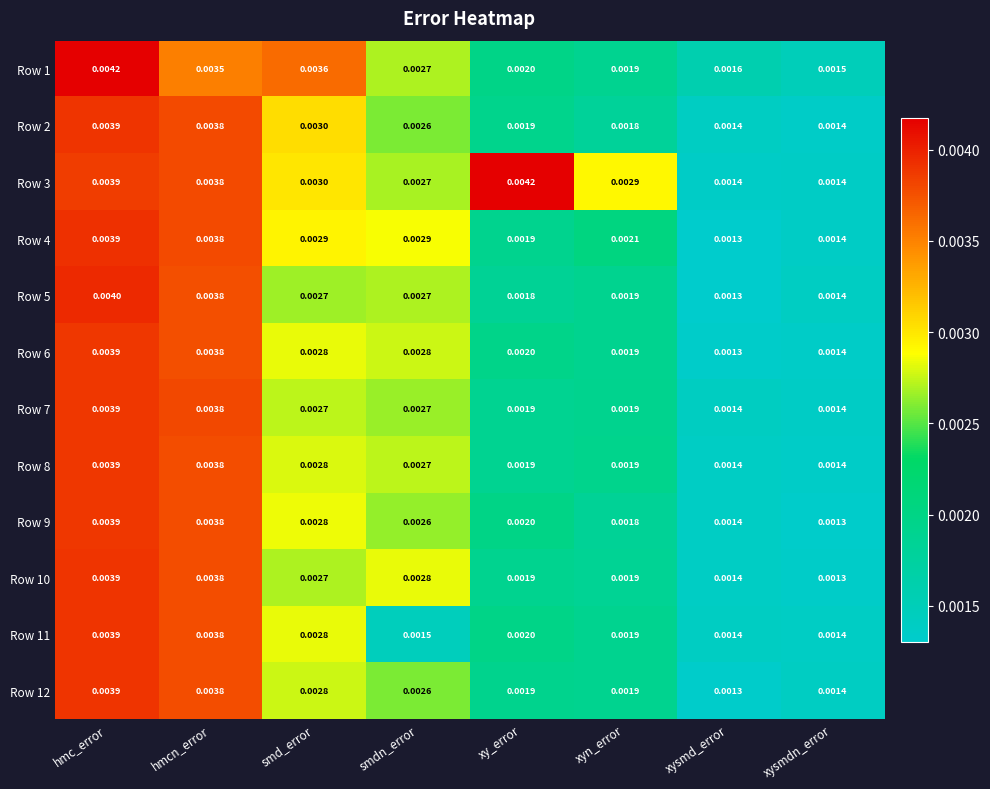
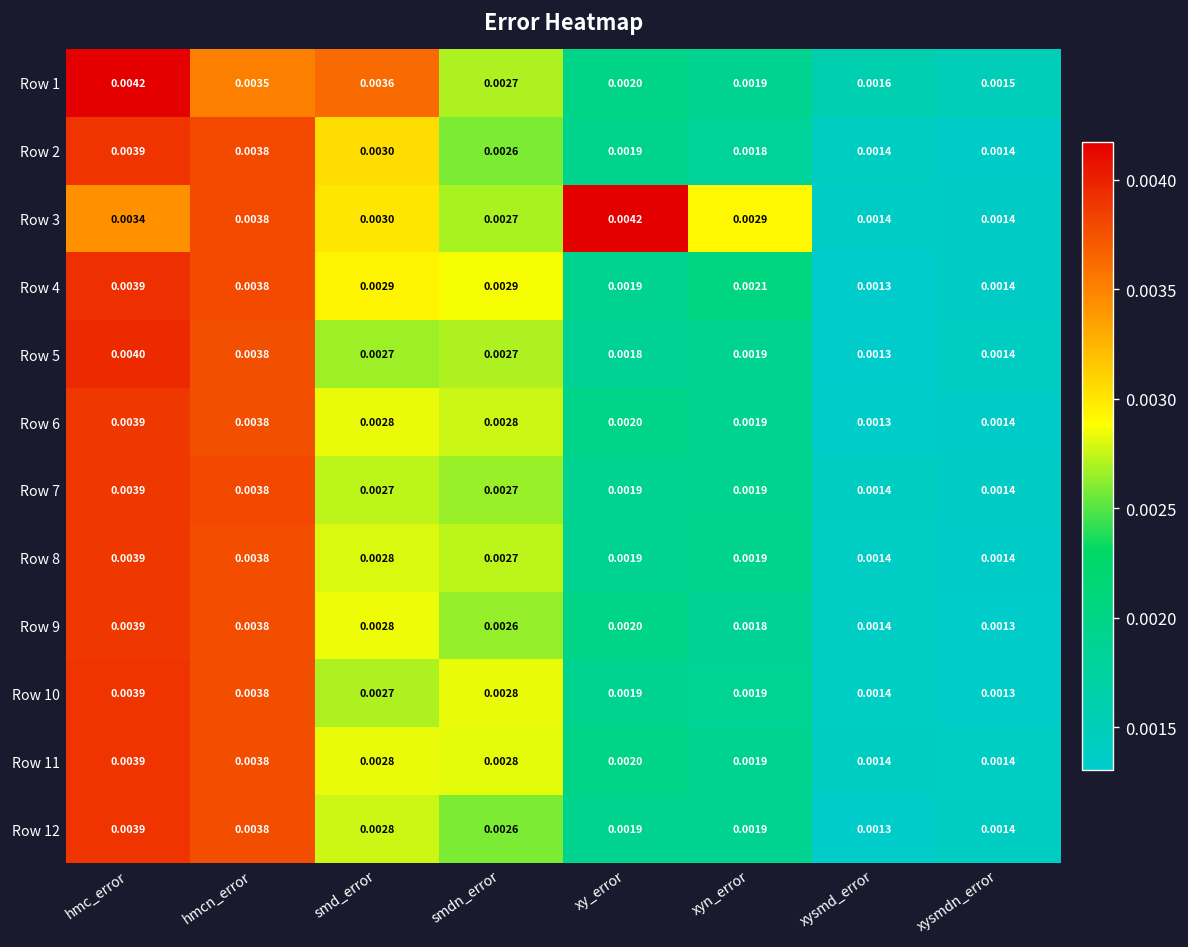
  {
    "Row 1": {
      "hmc_error": 0.0042,
      "hmcn_error": 0.0035,
      "smd_error": 0.0036,
      "smdn_error": 0.0027,
      "xy_error": 0.0020,
      "xyn_error": 0.0019,
      "xysmd_error": 0.0016,
      "xysmdn_error": 0.0015
    },
    "Row 2": {
      "hmc_error": 0.0039,
      "hmcn_error": 0.0038,
      "smd_error": 0.0030,
      "smdn_error": 0.0026,
      "xy_error": 0.0019,
      "xyn_error": 0.0018,
      "xysmd_error": 0.0014,
      "xysmdn_error": 0.0014
    },
    "Row 3": {
-     "hmc_error": 0.0039,
+     "hmc_error": 0.0034,
      "hmcn_error": 0.0038,
      "smd_error": 0.0030,
      "smdn_error": 0.0027,
      "xy_error": 0.0042,
      "xyn_error": 0.0029,
      "xysmd_error": 0.0014,
      "xysmdn_error": 0.0014
    },
    "Row 4": {
      "hmc_error": 0.0039,
      "hmcn_error": 0.0038,
      "smd_error": 0.0029,
      "smdn_error": 0.0029,
      "xy_error": 0.0019,
      "xyn_error": 0.0021,
      "xysmd_error": 0.0013,
      "xysmdn_error": 0.0014
    },
    "Row 5": {
      "hmc_error": 0.0040,
      "hmcn_error": 0.0038,
      "smd_error": 0.0027,
      "smdn_error": 0.0027,
      "xy_error": 0.0018,
      "xyn_error": 0.0019,
      "xysmd_error": 0.0013,
      "xysmdn_error": 0.0014
    },
    "Row 6": {
      "hmc_error": 0.0039,
      "hmcn_error": 0.0038,
      "smd_error": 0.0028,
      "smdn_error": 0.0028,
      "xy_error": 0.0020,
      "xyn_error": 0.0019,
      "xysmd_error": 0.0013,
      "xysmdn_error": 0.0014
    },
    "Row 7": {
      "hmc_error": 0.0039,
      "hmcn_error": 0.0038,
      "smd_error": 0.0027,
      "smdn_error": 0.0027,
      "xy_error": 0.0019,
      "xyn_error": 0.0019,
      "xysmd_error": 0.0014,
      "xysmdn_error": 0.0014
    },
    "Row 8": {
      "hmc_error": 0.0039,
      "hmcn_error": 0.0038,
      "smd_error": 0.0028,
      "smdn_error": 0.0027,
      "xy_error": 0.0019,
      "xyn_error": 0.0019,
      "xysmd_error": 0.0014,
      "xysmdn_error": 0.0014
    },
    "Row 9": {
      "hmc_error": 0.0039,
      "hmcn_error": 0.0038,
      "smd_error": 0.0028,
      "smdn_error": 0.0026,
      "xy_error": 0.0020,
      "xyn_error": 0.0018,
      "xysmd_error": 0.0014,
      "xysmdn_error": 0.0013
    },
    "Row 10": {
      "hmc_error": 0.0039,
      "hmcn_error": 0.0038,
      "smd_error": 0.0027,
      "smdn_error": 0.0028,
      "xy_error": 0.0019,
      "xyn_error": 0.0019,
      "xysmd_error": 0.0014,
      "xysmdn_error": 0.0013
    },
    "Row 11": {
      "hmc_error": 0.0039,
      "hmcn_error": 0.0038,
      "smd_error": 0.0028,
-     "smdn_error": 0.0015,
+     "smdn_error": 0.0028,
      "xy_error": 0.0020,
      "xyn_error": 0.0019,
      "xysmd_error": 0.0014,
      "xysmdn_error": 0.0014
    },
    "Row 12": {
      "hmc_error": 0.0039,
      "hmcn_error": 0.0038,
      "smd_error": 0.0028,
      "smdn_error": 0.0026,
      "xy_error": 0.0019,
      "xyn_error": 0.0019,
      "xysmd_error": 0.0013,
      "xysmdn_error": 0.0014
    }
  }
